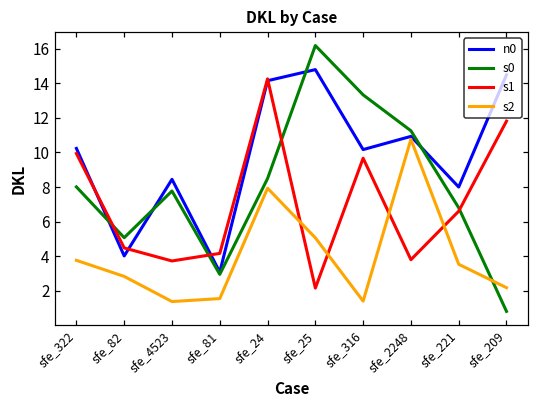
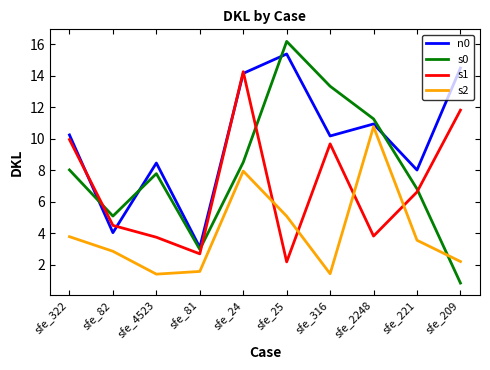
  {
    "n0": {
      "sfe_322": 10.2,
      "sfe_82": 4.0,
      "sfe_4523": 8.4,
-     "sfe_25": 14.8,
+     "sfe_25": 15.4,
      "sfe_316": 10.2,
      "sfe_2248": 10.9,
      "sfe_221": 8.0
    },
    "s0": {
      "sfe_322": 8.0,
      "sfe_82": 5.1,
      "sfe_4523": 7.8,
      "sfe_24": 8.5,
      "sfe_25": 16.2,
      "sfe_316": 13.3,
      "sfe_2248": 11.3,
      "sfe_221": 6.8,
      "sfe_209": 0.8
    },
    "s1": {
      "sfe_322": 9.9,
      "sfe_82": 4.5,
      "sfe_4523": 3.7,
-     "sfe_81": 4.2,
+     "sfe_81": 2.7,
      "sfe_25": 2.2,
      "sfe_316": 9.7,
      "sfe_2248": 3.8,
      "sfe_221": 6.6,
      "sfe_209": 11.8
    },
    "s2": {
      "sfe_322": 3.8,
      "sfe_82": 2.8,
      "sfe_4523": 1.4,
      "sfe_81": 1.6,
      "sfe_24": 7.9,
      "sfe_25": 5.1,
      "sfe_316": 1.4,
      "sfe_2248": 10.8,
      "sfe_221": 3.5,
      "sfe_209": 2.2
    }
  }
